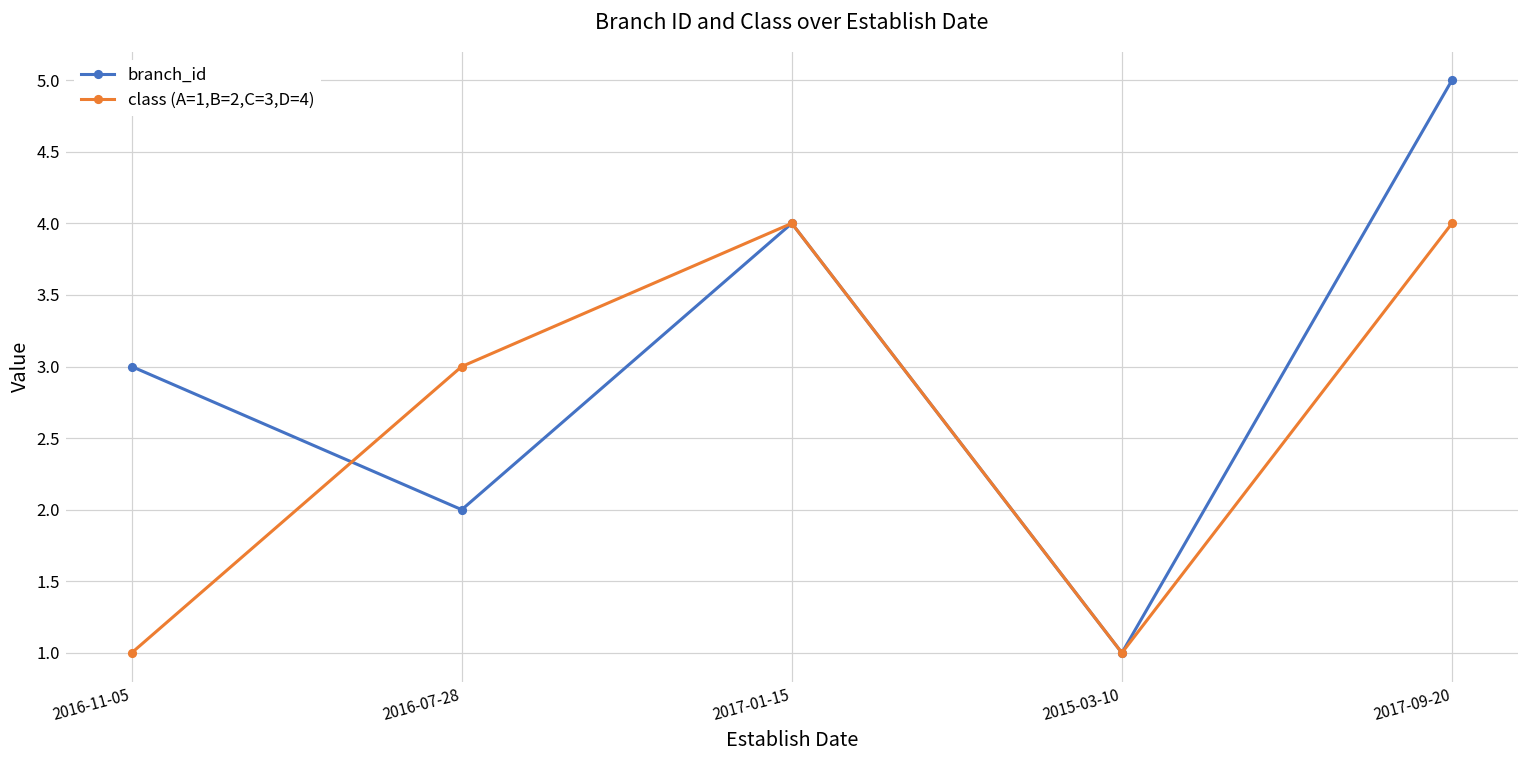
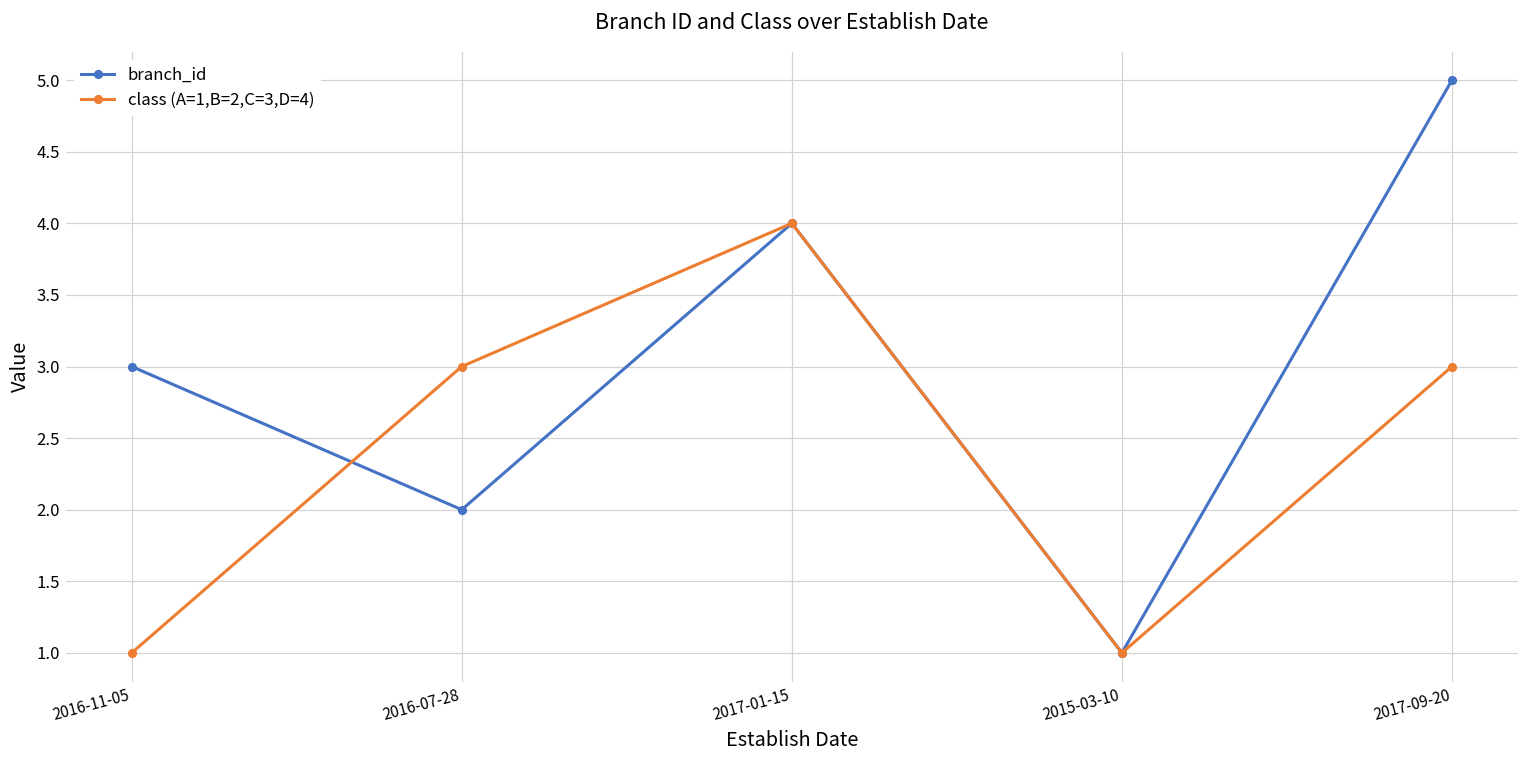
  {
    "branch_id": {
      "2016-11-05": 3,
      "2016-07-28": 2,
      "2017-09-20": 5
    },
    "class (A=1,B=2,C=3,D=4)": {
      "2016-11-05": 1,
      "2016-07-28": 3,
-     "2017-09-20": 4
+     "2017-09-20": 3
    }
  }
